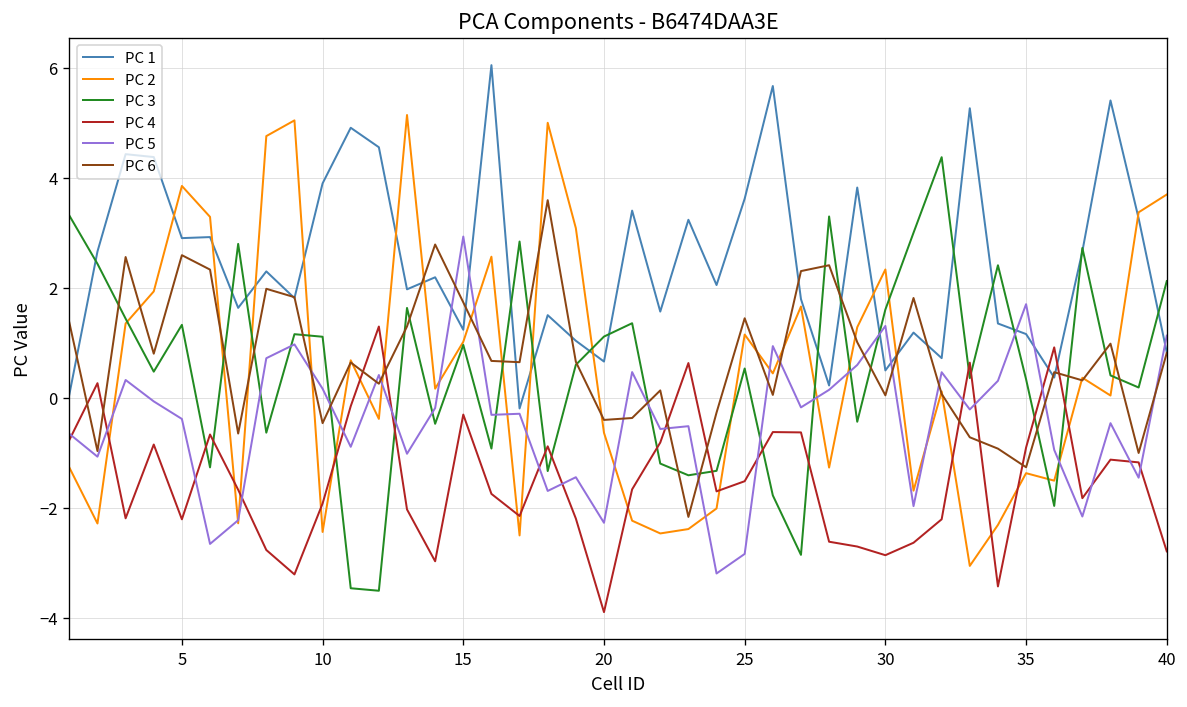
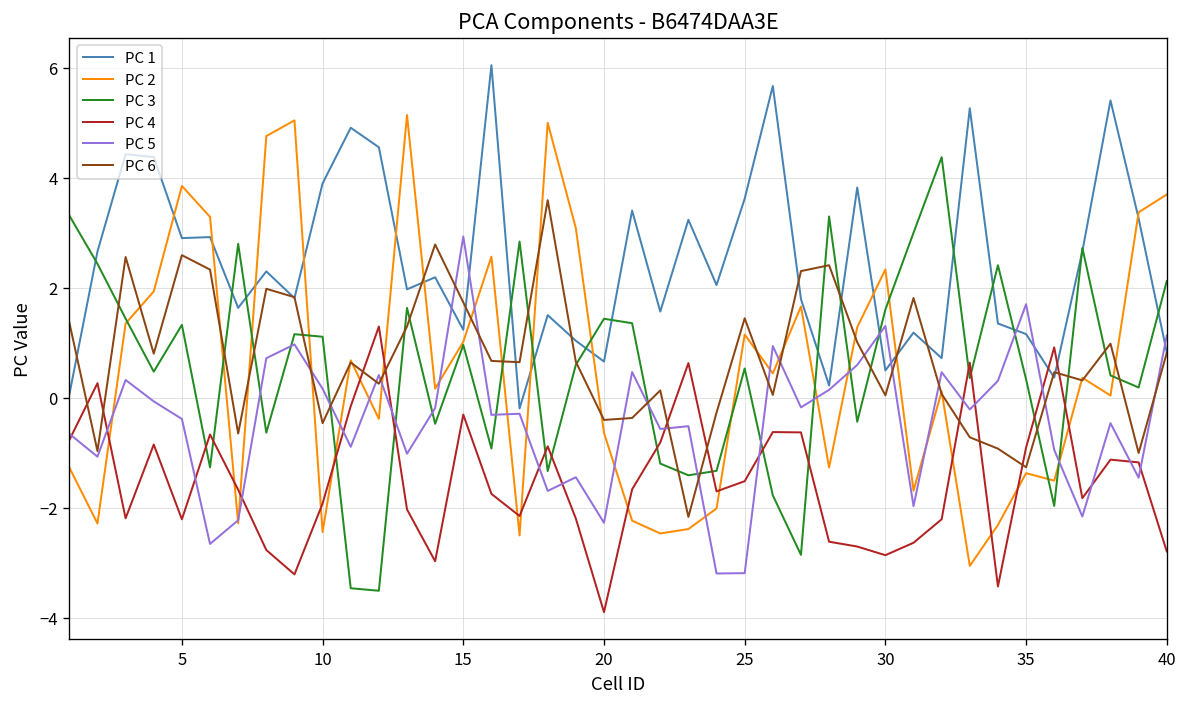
  {
    "PC 1": {
      "5": 2.9,
      "10": 3.9,
      "15": 1.2,
      "20": 0.7,
      "25": 3.6,
      "30": 0.5,
      "35": 1.2
    },
    "PC 2": {
      "5": 3.9,
      "10": -2.4,
      "15": 1.0,
      "20": -0.6,
      "25": 1.2,
      "30": 2.3,
      "35": -1.4,
      "40": 3.7
    },
    "PC 3": {
      "5": 1.3,
      "10": 1.1,
      "15": 1.0,
-     "20": 1.1,
+     "20": 1.4,
      "25": 0.5,
      "30": 1.6,
      "35": 0.3,
      "40": 2.1
    },
    "PC 5": {
      "5": -0.4,
      "10": 0.2,
      "15": 2.9,
      "20": -2.3,
-     "25": -2.8,
+     "25": -3.2,
      "30": 1.3,
      "35": 1.7,
      "40": 1.1
    }
  }
